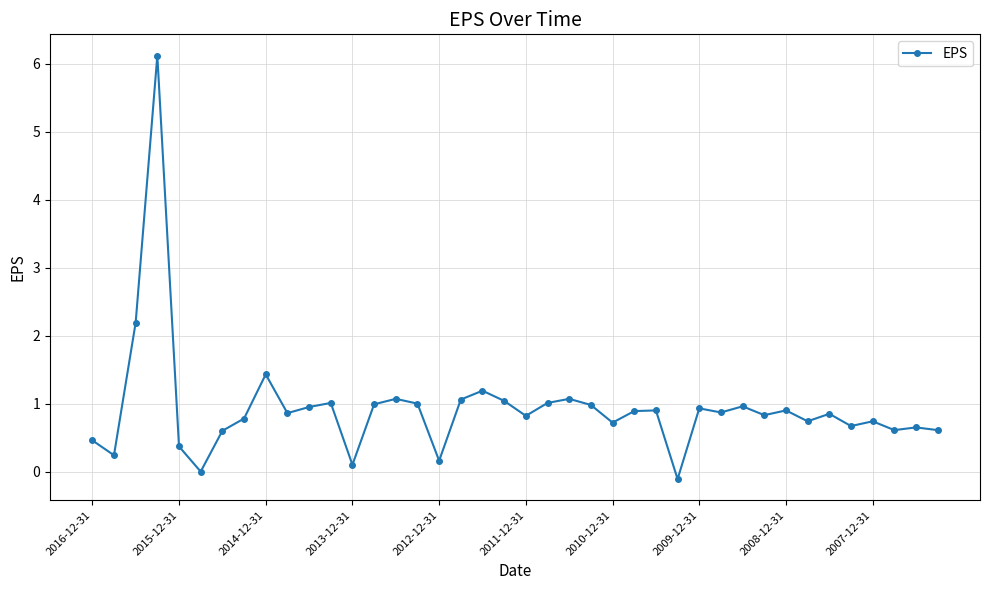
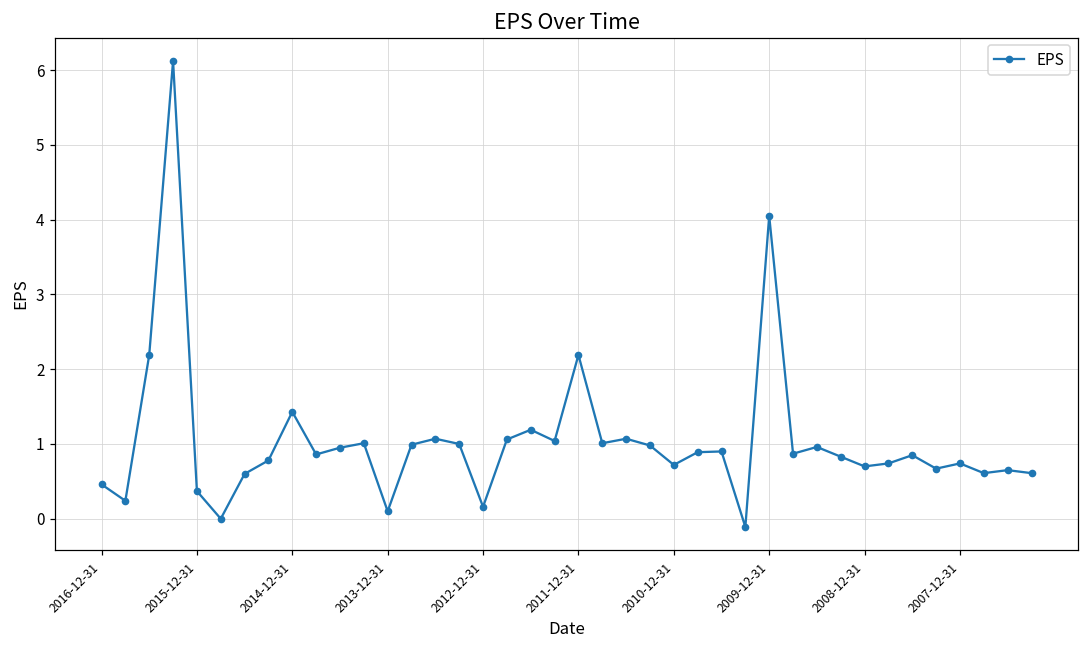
  {
    "2016-12-31": 0.5,
    "2015-12-31": 0.4,
    "2014-12-31": 1.4,
    "2013-12-31": 0.1,
    "2012-12-31": 0.2,
-   "2011-12-31": 0.8,
+   "2011-12-31": 2.2,
    "2010-12-31": 0.7,
-   "2009-12-31": 0.9,
-   "2008-12-31": 0.9,
+   "2009-12-31": 4.1,
+   "2008-12-31": 0.7,
    "2007-12-31": 0.7
  }
